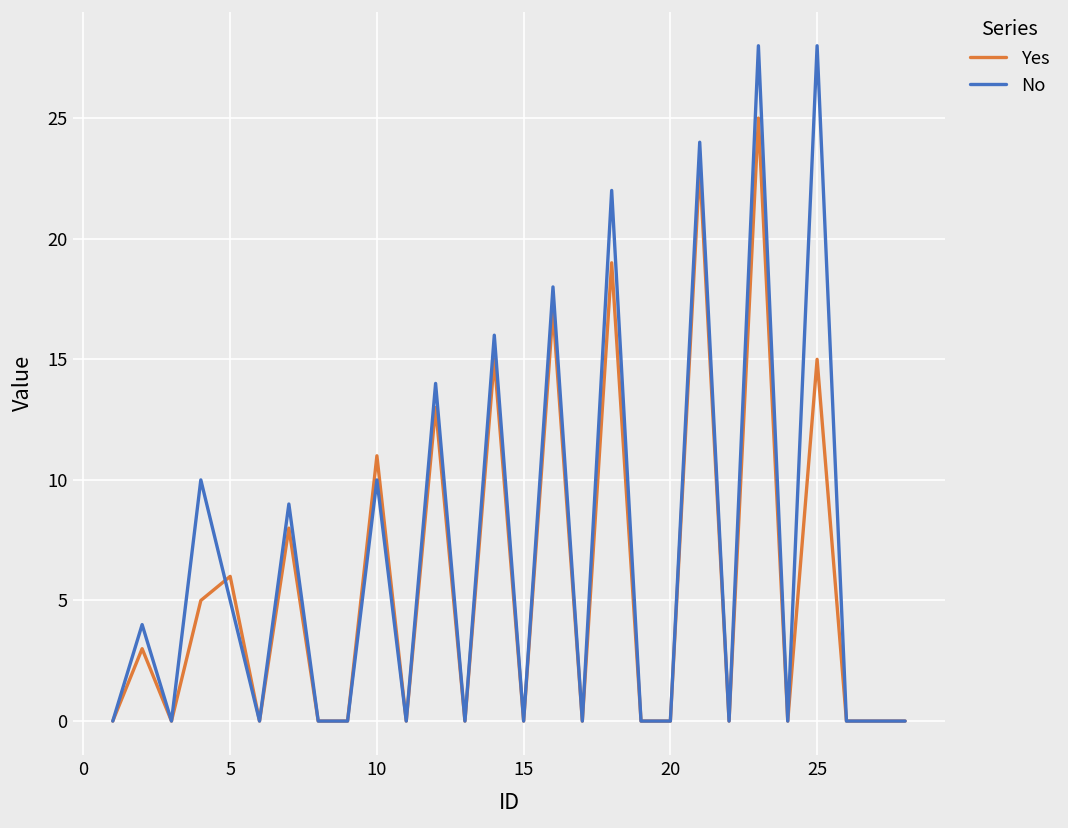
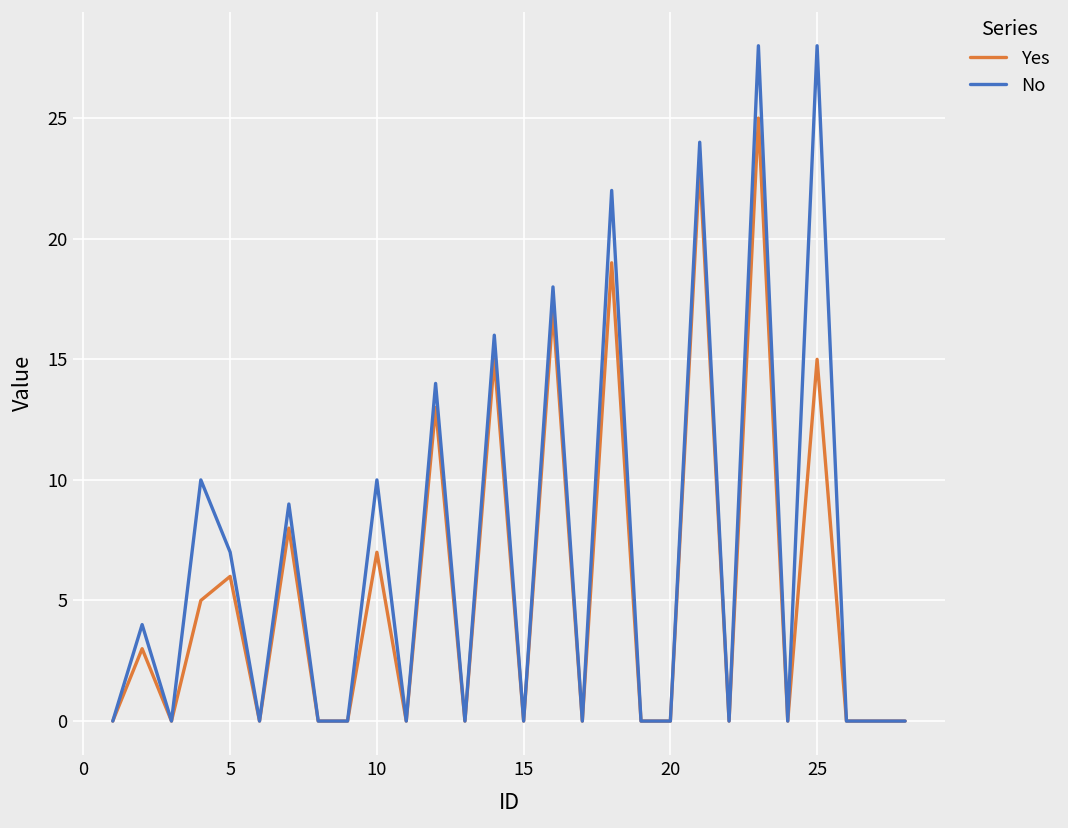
  {
    "Yes": {
      "5": 6,
-     "10": 11,
+     "10": 7,
      "25": 15
    },
    "No": {
-     "5": 5,
+     "5": 7,
      "10": 10,
      "25": 28
    }
  }
